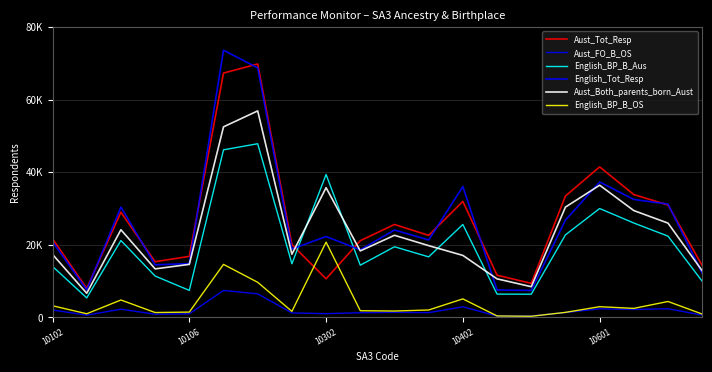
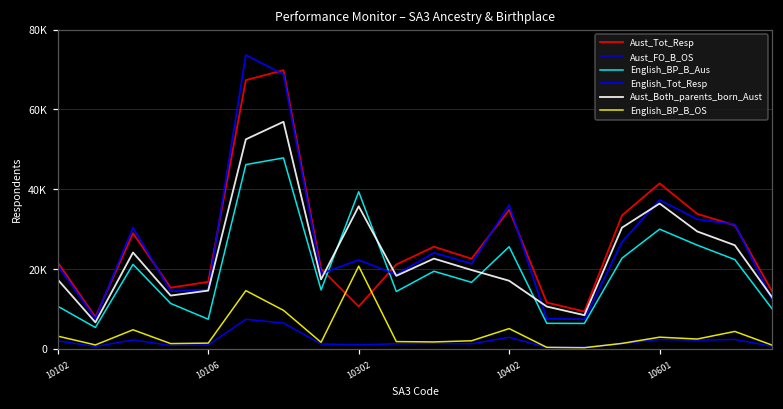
  {
    "Aust_Tot_Resp": {
      "10102": 22000,
      "10106": 17000,
      "10302": 11000,
-     "10402": 32000,
+     "10402": 35000,
      "10601": 41000
    },
    "English_BP_B_Aus": {
-     "10102": 14000,
+     "10102": 11000,
      "10106": 7000,
      "10302": 39000,
      "10402": 26000,
      "10601": 30000
    },
    "Aust_Both_parents_born_Aust": {
      "10102": 17000,
      "10302": 36000,
      "10402": 17000,
      "10601": 36000
    },
    "English_BP_B_OS": {
      "10102": 3000,
      "10302": 21000,
      "10402": 5000
    }
  }
